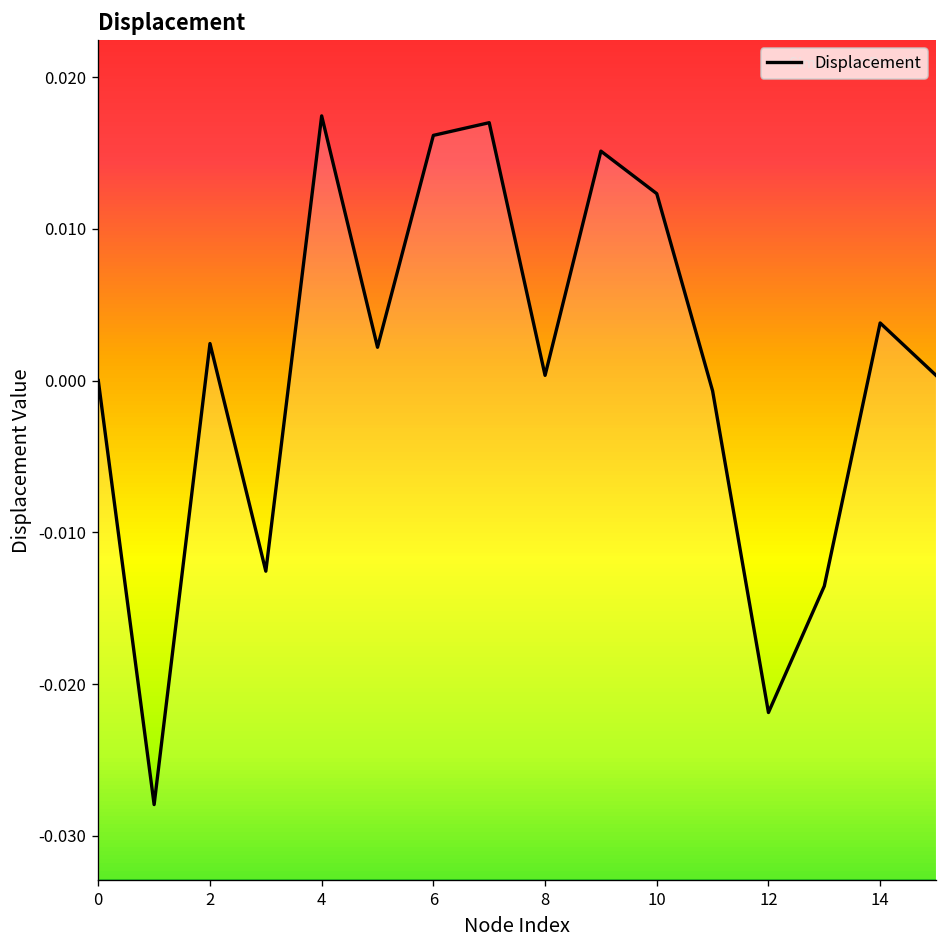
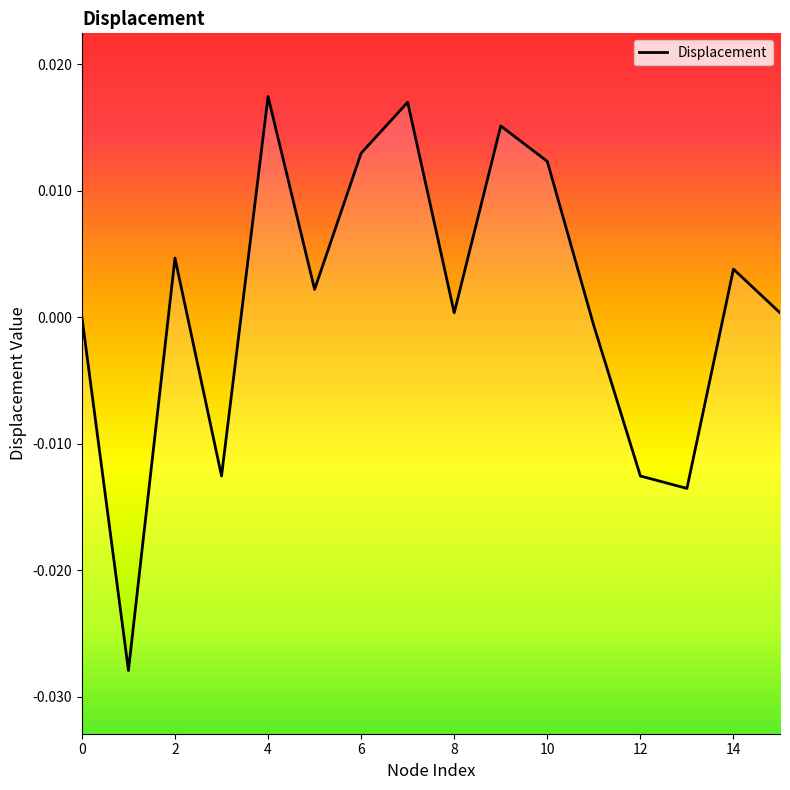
  {
    "0": 0.0000,
-   "2": 0.0024,
+   "2": 0.0047,
    "4": 0.0174,
-   "6": 0.0162,
+   "6": 0.0130,
    "8": 0.0003,
    "10": 0.0123,
-   "12": -0.0219,
+   "12": -0.0126,
    "14": 0.0038
  }
